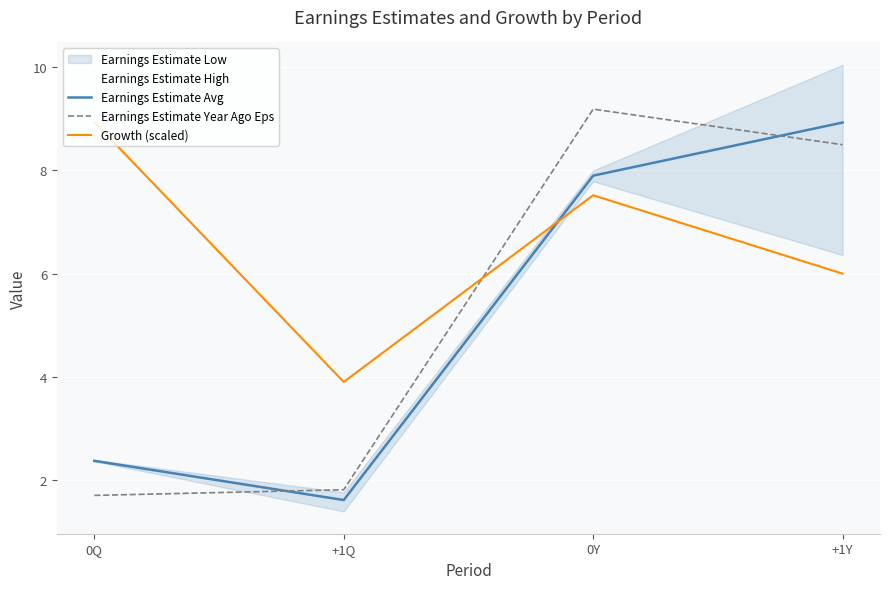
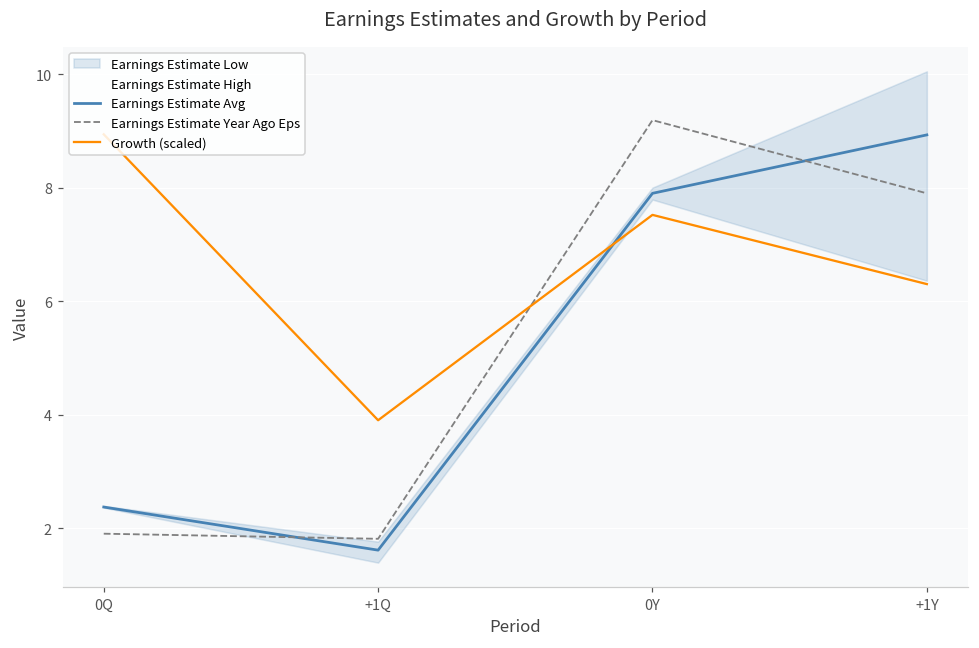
  {
    "Earnings Estimate Year Ago Eps": {
-     "0Q": 1.7,
+     "0Q": 1.9,
      "+1Q": 1.8,
      "0Y": 9.2,
-     "+1Y": 8.5
+     "+1Y": 7.9
    },
    "Growth (scaled)": {
      "+1Q": 3.9,
      "0Y": 7.5,
-     "+1Y": 6.0
+     "+1Y": 6.3
    }
  }
